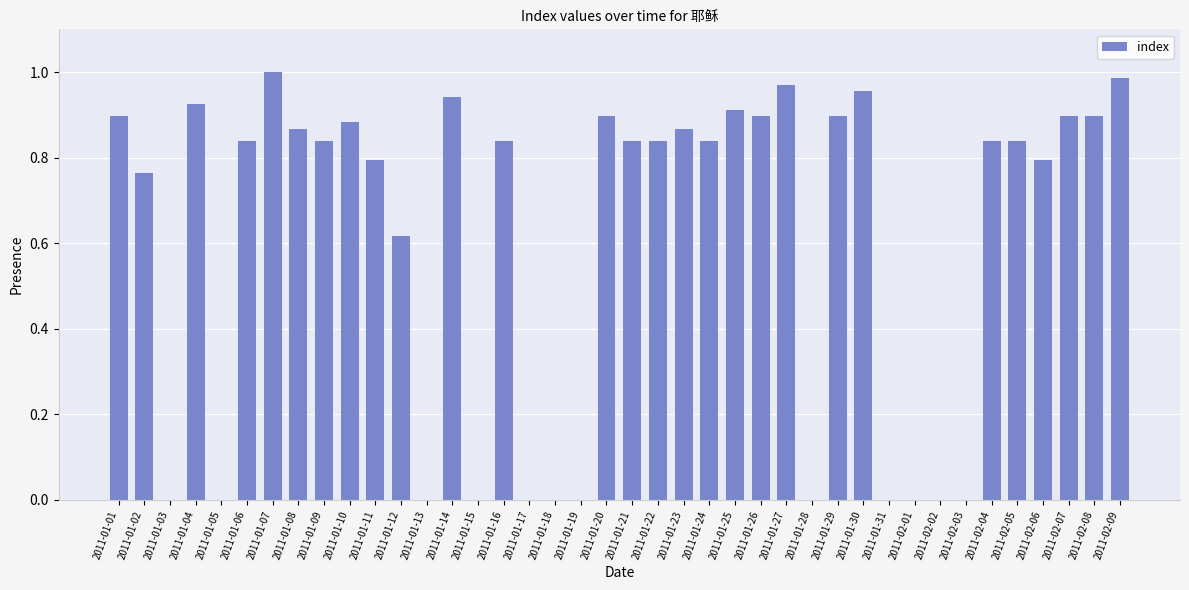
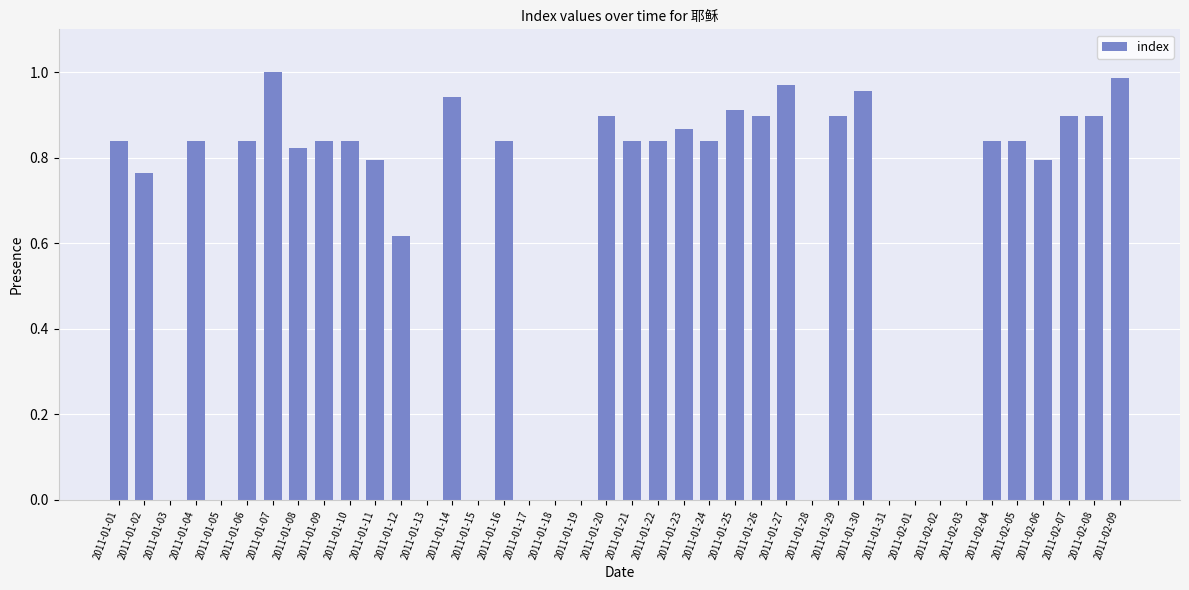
  {
-   "2011-01-01": 0.90,
+   "2011-01-01": 0.84,
    "2011-01-02": 0.76,
    "2011-01-03": 0.00,
-   "2011-01-04": 0.93,
+   "2011-01-04": 0.84,
    "2011-01-05": 0.00,
    "2011-01-06": 0.84,
    "2011-01-07": 1.00,
-   "2011-01-08": 0.87,
+   "2011-01-08": 0.82,
    "2011-01-09": 0.84,
-   "2011-01-10": 0.88,
+   "2011-01-10": 0.84,
    "2011-01-11": 0.79,
    "2011-01-12": 0.62,
    "2011-01-13": 0.00,
    "2011-01-14": 0.94,
    "2011-01-15": 0.00,
    "2011-01-16": 0.84,
    "2011-01-17": 0.00,
    "2011-01-18": 0.00,
    "2011-01-19": 0.00,
    "2011-01-20": 0.90,
    "2011-01-21": 0.84,
    "2011-01-22": 0.84,
    "2011-01-23": 0.87,
    "2011-01-24": 0.84,
    "2011-01-25": 0.91,
    "2011-01-26": 0.90,
    "2011-01-27": 0.97,
    "2011-01-28": 0.00,
    "2011-01-29": 0.90,
    "2011-01-30": 0.96,
    "2011-01-31": 0.00,
    "2011-02-01": 0.00,
    "2011-02-02": 0.00,
    "2011-02-03": 0.00,
    "2011-02-04": 0.84,
    "2011-02-05": 0.84,
    "2011-02-06": 0.79,
    "2011-02-07": 0.90,
    "2011-02-08": 0.90,
    "2011-02-09": 0.99
  }
